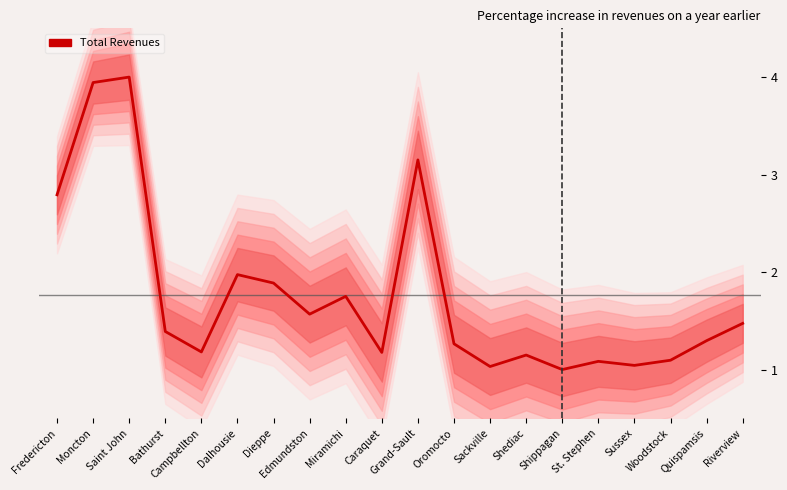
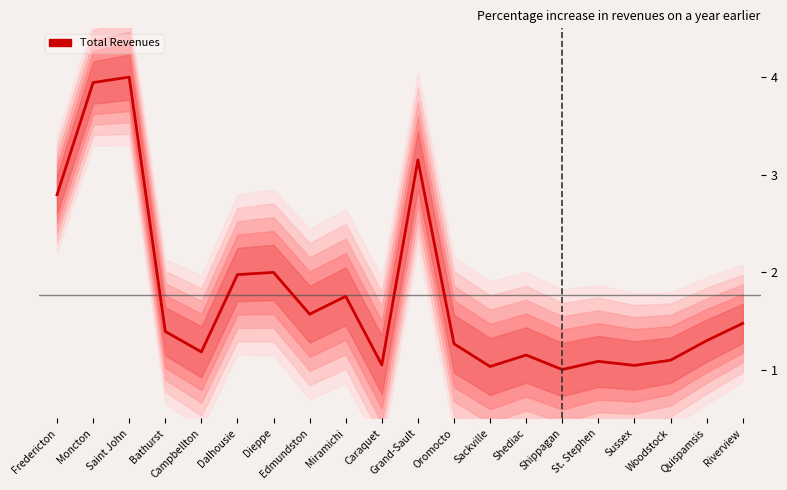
  {
    "Total Revenues": {
      "Fredericton": 2.8,
      "Moncton": 3.9,
      "Saint John": 4.0,
      "Bathurst": 1.4,
      "Campbellton": 1.2,
      "Dalhousie": 2.0,
-     "Dieppe": 1.9,
+     "Dieppe": 2.0,
      "Edmundston": 1.6,
      "Miramichi": 1.8,
-     "Caraquet": 1.2,
+     "Caraquet": 1.0,
      "Grand-Sault": 3.2,
      "Oromocto": 1.3,
      "Sackville": 1.0,
      "Shediac": 1.1,
      "Shippagan": 1.0,
      "St. Stephen": 1.1,
      "Sussex": 1.0,
      "Woodstock": 1.1,
      "Quispamsis": 1.3,
      "Riverview": 1.5
    }
  }
